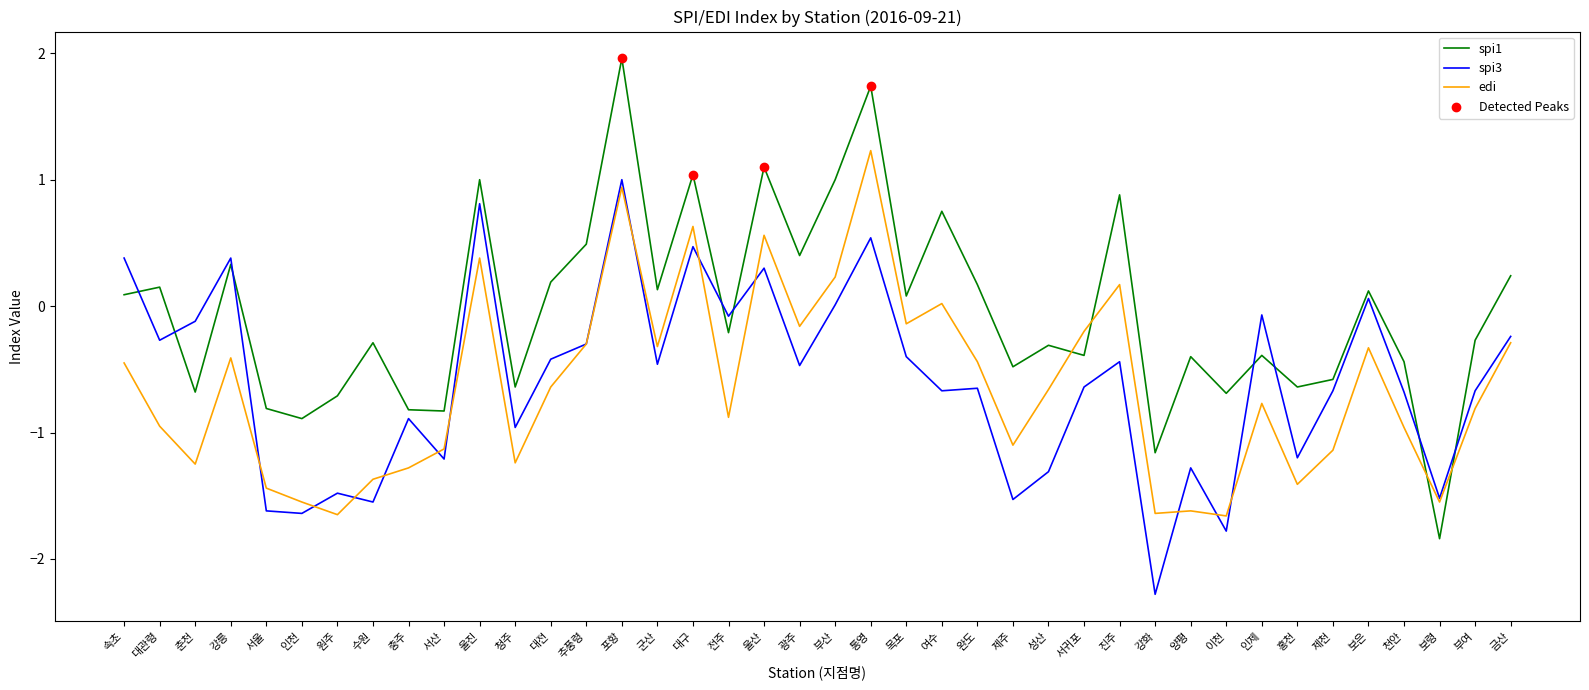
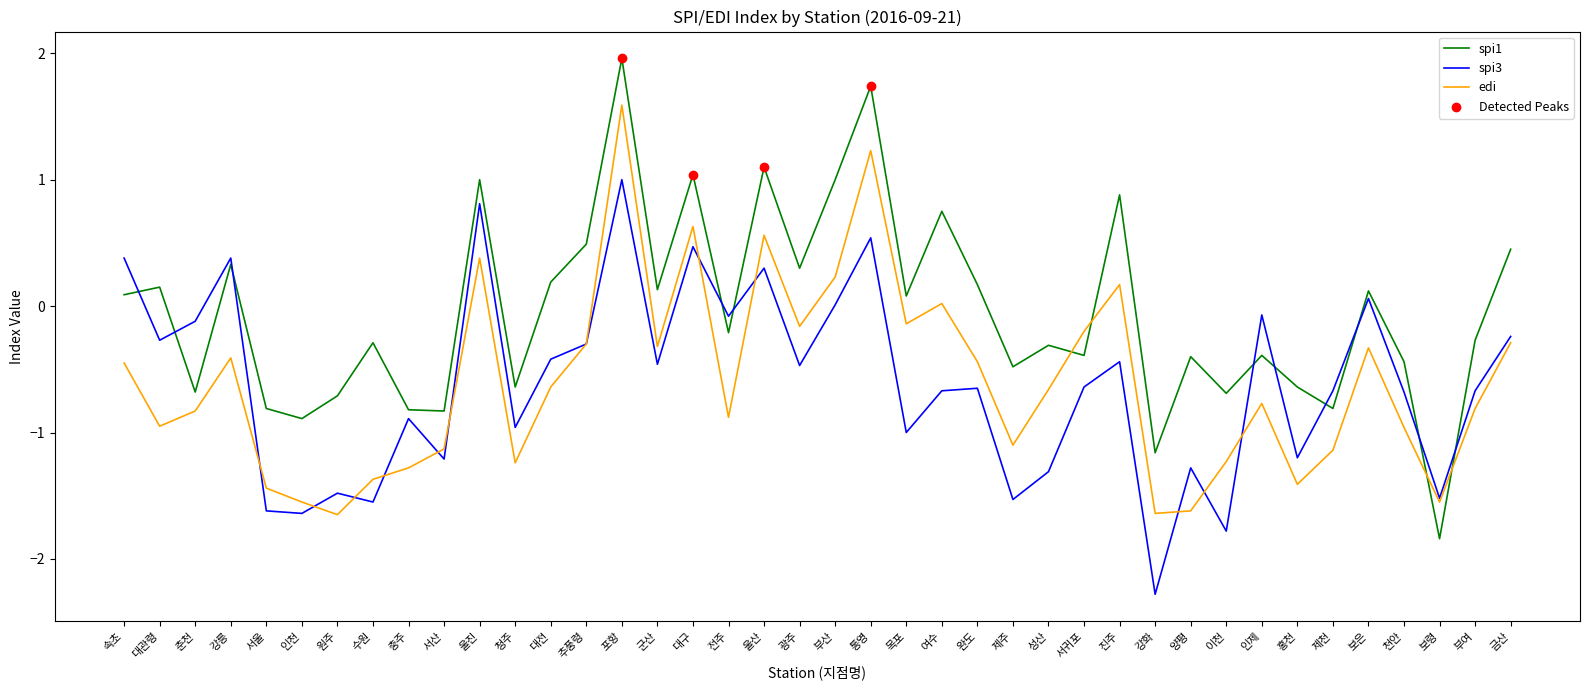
  {
    "spi1": {
      "속초": 0.09,
      "대관령": 0.15,
      "춘천": -0.68,
      "강릉": 0.33,
      "서울": -0.81,
      "인천": -0.89,
      "원주": -0.71,
      "수원": -0.29,
      "충주": -0.82,
      "서산": -0.83,
      "울진": 1.00,
      "청주": -0.64,
      "대전": 0.19,
      "추풍령": 0.49,
      "군산": 0.13,
      "전주": -0.21,
-     "광주": 0.4,
+     "광주": 0.3,
      "부산": 1.00,
      "목포": 0.08,
      "여수": 0.75,
      "완도": 0.17,
      "제주": -0.48,
      "성산": -0.31,
      "서귀포": -0.39,
      "진주": 0.88,
      "강화": -1.16,
      "양평": -0.40,
      "이천": -0.69,
      "인제": -0.39,
      "홍천": -0.64,
-     "제천": -0.58,
+     "제천": -0.81,
      "보은": 0.12,
      "천안": -0.44,
      "보령": -1.84,
      "부여": -0.27,
-     "금산": 0.24
+     "금산": 0.45
    },
    "spi3": {
      "속초": 0.38,
      "대관령": -0.27,
      "춘천": -0.12,
      "강릉": 0.38,
      "서울": -1.62,
      "인천": -1.64,
      "원주": -1.48,
      "수원": -1.55,
      "충주": -0.9,
      "서산": -1.2,
      "울진": 0.8,
      "청주": -0.96,
      "대전": -0.42,
      "포항": 1.0,
      "군산": -0.46,
      "대구": 0.47,
      "전주": -0.08,
      "울산": 0.3,
      "광주": -0.47,
      "부산": 0.0,
      "통영": 0.54,
-     "목포": -0.4,
+     "목포": -1.0,
      "여수": -0.67,
      "완도": -0.65,
      "제주": -1.53,
      "성산": -1.3,
      "서귀포": -0.64,
      "진주": -0.44,
      "강화": -2.28,
      "양평": -1.28,
      "이천": -1.78,
      "인제": -0.07,
      "홍천": -1.2,
      "제천": -0.67,
      "보은": 0.06,
      "천안": -0.68,
      "보령": -1.52,
      "부여": -0.67,
      "금산": -0.24
    },
    "edi": {
      "속초": -0.45,
      "대관령": -0.95,
-     "춘천": -1.25,
+     "춘천": -0.83,
      "강릉": -0.41,
      "서울": -1.44,
      "인천": -1.55,
      "원주": -1.65,
      "수원": -1.37,
      "충주": -1.28,
      "서산": -1.13,
      "울진": 0.38,
      "청주": -1.24,
      "대전": -0.64,
-     "포항": 0.94,
+     "포항": 1.59,
      "군산": -0.32,
      "대구": 0.63,
      "전주": -0.88,
      "울산": 0.56,
      "광주": -0.16,
      "부산": 0.23,
      "통영": 1.23,
      "목포": -0.14,
      "여수": 0.02,
      "완도": -0.44,
      "제주": -1.10,
      "성산": -0.66,
      "서귀포": -0.20,
      "진주": 0.17,
      "강화": -1.64,
      "양평": -1.62,
-     "이천": -1.66,
+     "이천": -1.23,
      "인제": -0.77,
      "홍천": -1.41,
      "제천": -1.14,
      "보은": -0.33,
      "천안": -0.96,
      "보령": -1.55,
      "부여": -0.81,
      "금산": -0.29
    }
  }
